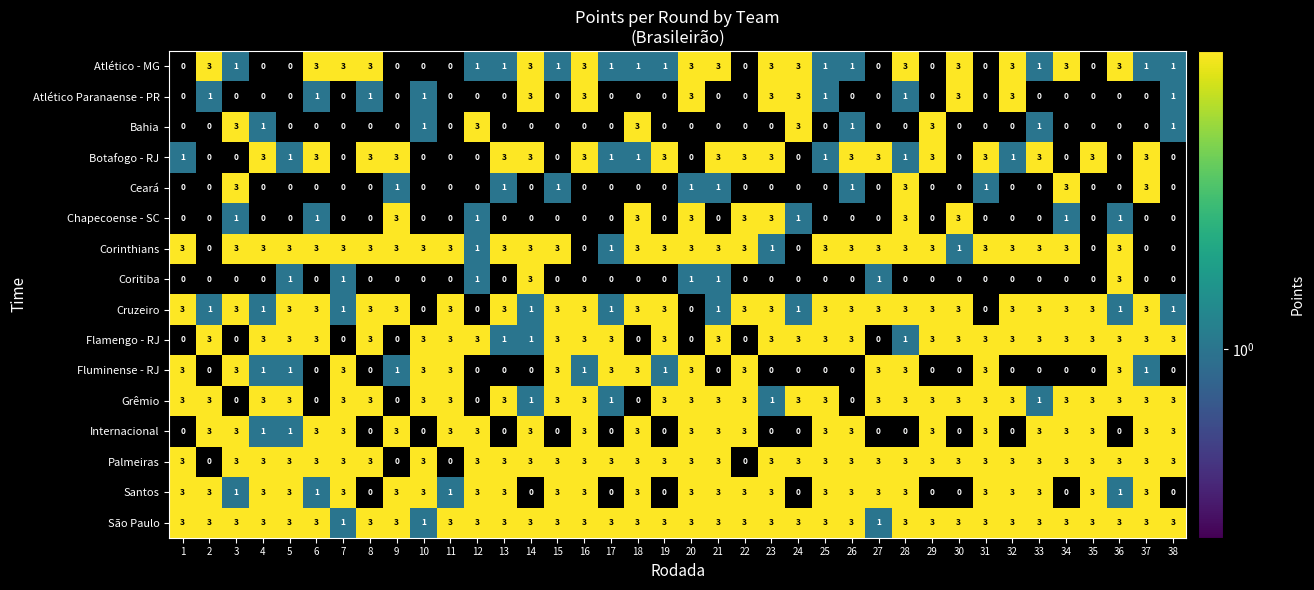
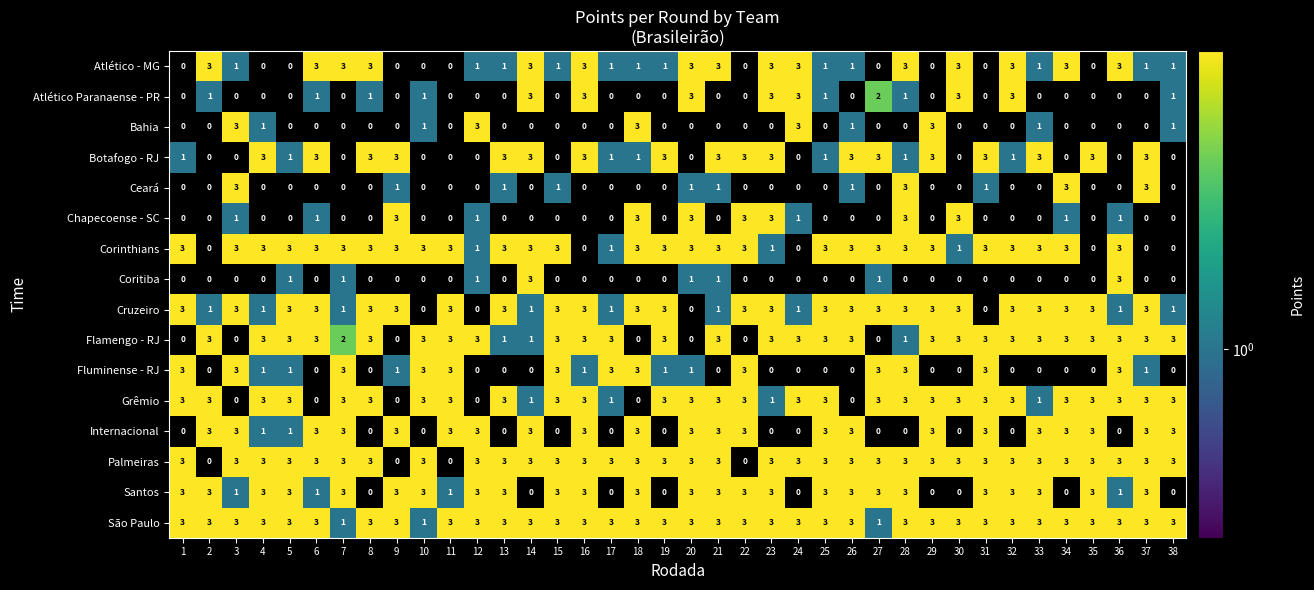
  {
    "Atlético Paranaense - PR": {
      "1": 0,
      "2": 1,
      "3": 0,
      "4": 0,
      "5": 0,
      "6": 1,
      "7": 0,
      "8": 1,
      "9": 0,
      "10": 1,
      "11": 0,
      "12": 0,
      "13": 0,
      "14": 3,
      "15": 0,
      "16": 3,
      "17": 0,
      "18": 0,
      "19": 0,
      "20": 3,
      "21": 0,
      "22": 0,
      "23": 3,
      "24": 3,
      "25": 1,
      "26": 0,
-     "27": 0,
+     "27": 2,
      "28": 1,
      "29": 0,
      "30": 3,
      "31": 0,
      "32": 3,
      "33": 0,
      "34": 0,
      "35": 0,
      "36": 0,
      "37": 0,
      "38": 1
    },
    "Flamengo - RJ": {
      "1": 0,
      "2": 3,
      "3": 0,
      "4": 3,
      "5": 3,
      "6": 3,
-     "7": 0,
+     "7": 2,
      "8": 3,
      "9": 0,
      "10": 3,
      "11": 3,
      "12": 3,
      "13": 1,
      "14": 1,
      "15": 3,
      "16": 3,
      "17": 3,
      "18": 0,
      "19": 3,
      "20": 0,
      "21": 3,
      "22": 0,
      "23": 3,
      "24": 3,
      "25": 3,
      "26": 3,
      "27": 0,
      "28": 1,
      "29": 3,
      "30": 3,
      "31": 3,
      "32": 3,
      "33": 3,
      "34": 3,
      "35": 3,
      "36": 3,
      "37": 3,
      "38": 3
    },
    "Fluminense - RJ": {
      "1": 3,
      "2": 0,
      "3": 3,
      "4": 1,
      "5": 1,
      "6": 0,
      "7": 3,
      "8": 0,
      "9": 1,
      "10": 3,
      "11": 3,
      "12": 0,
      "13": 0,
      "14": 0,
      "15": 3,
      "16": 1,
      "17": 3,
      "18": 3,
      "19": 1,
-     "20": 3,
+     "20": 1,
      "21": 0,
      "22": 3,
      "23": 0,
      "24": 0,
      "25": 0,
      "26": 0,
      "27": 3,
      "28": 3,
      "29": 0,
      "30": 0,
      "31": 3,
      "32": 0,
      "33": 0,
      "34": 0,
      "35": 0,
      "36": 3,
      "37": 1,
      "38": 0
    }
  }
